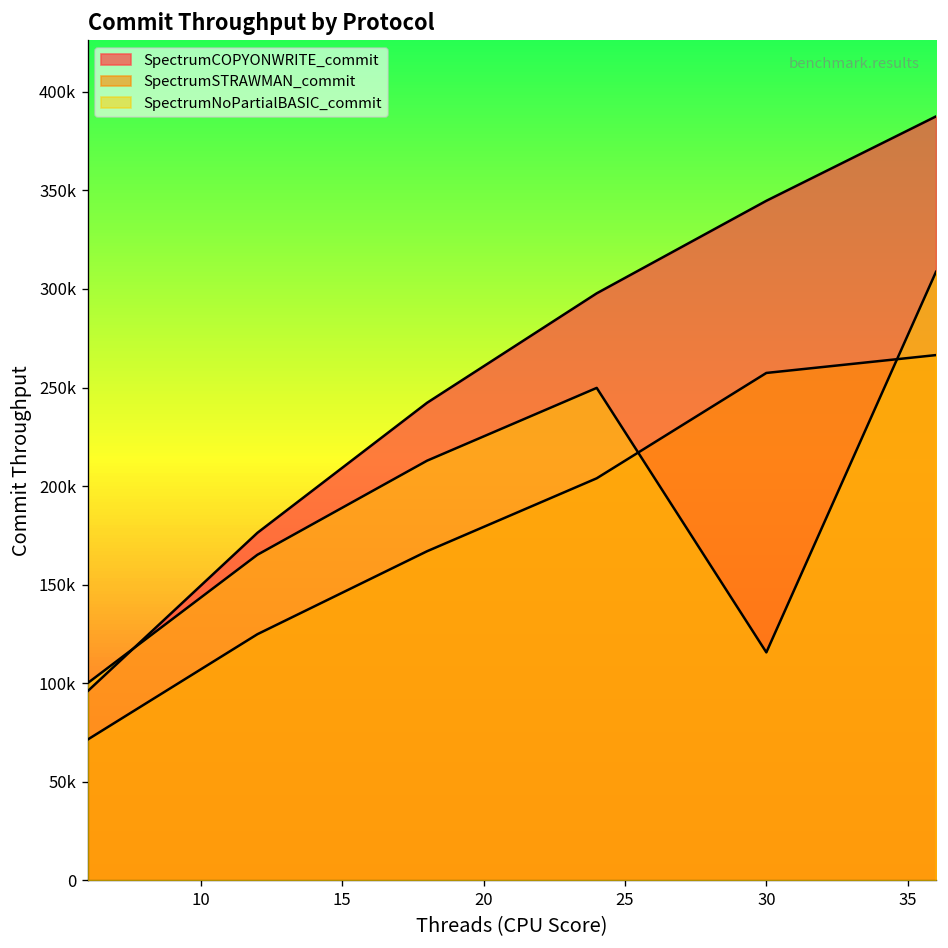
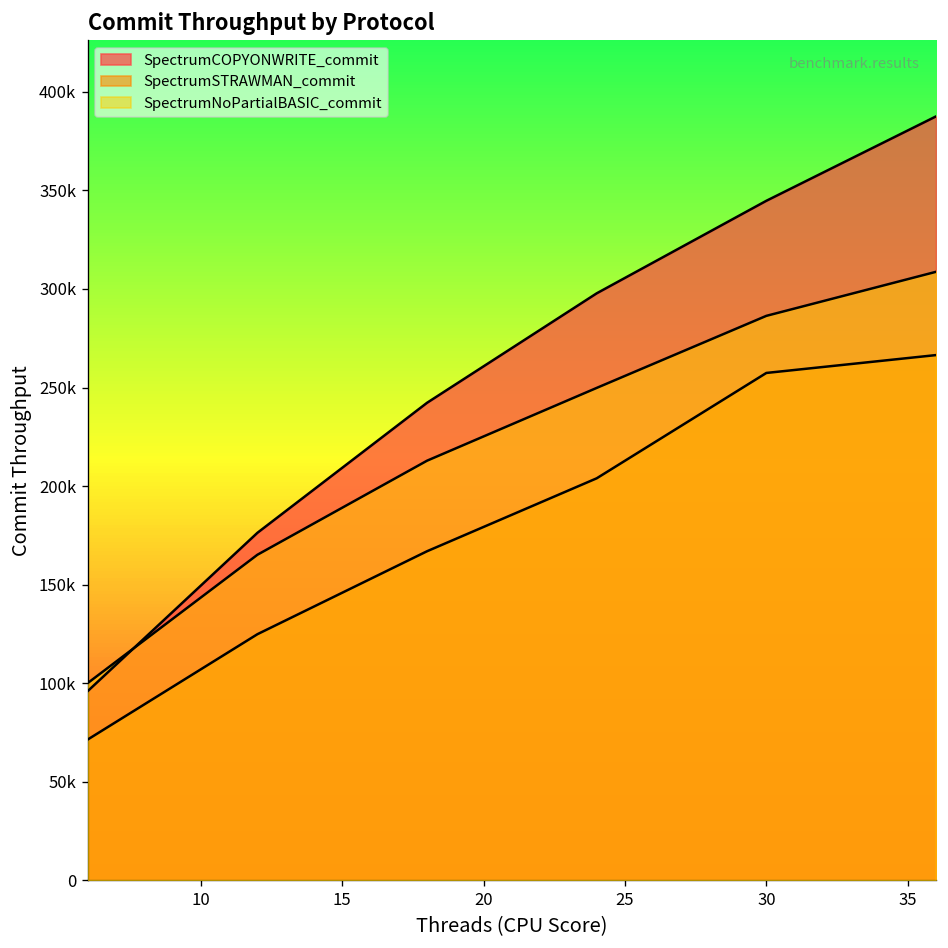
  {
    "SpectrumCOPYONWRITE_commit": {
      "30": 345000
    },
    "SpectrumSTRAWMAN_commit": {
      "30": 257000
    },
    "SpectrumNoPartialBASIC_commit": {
-     "30": 116000
+     "30": 286000
    }
  }
